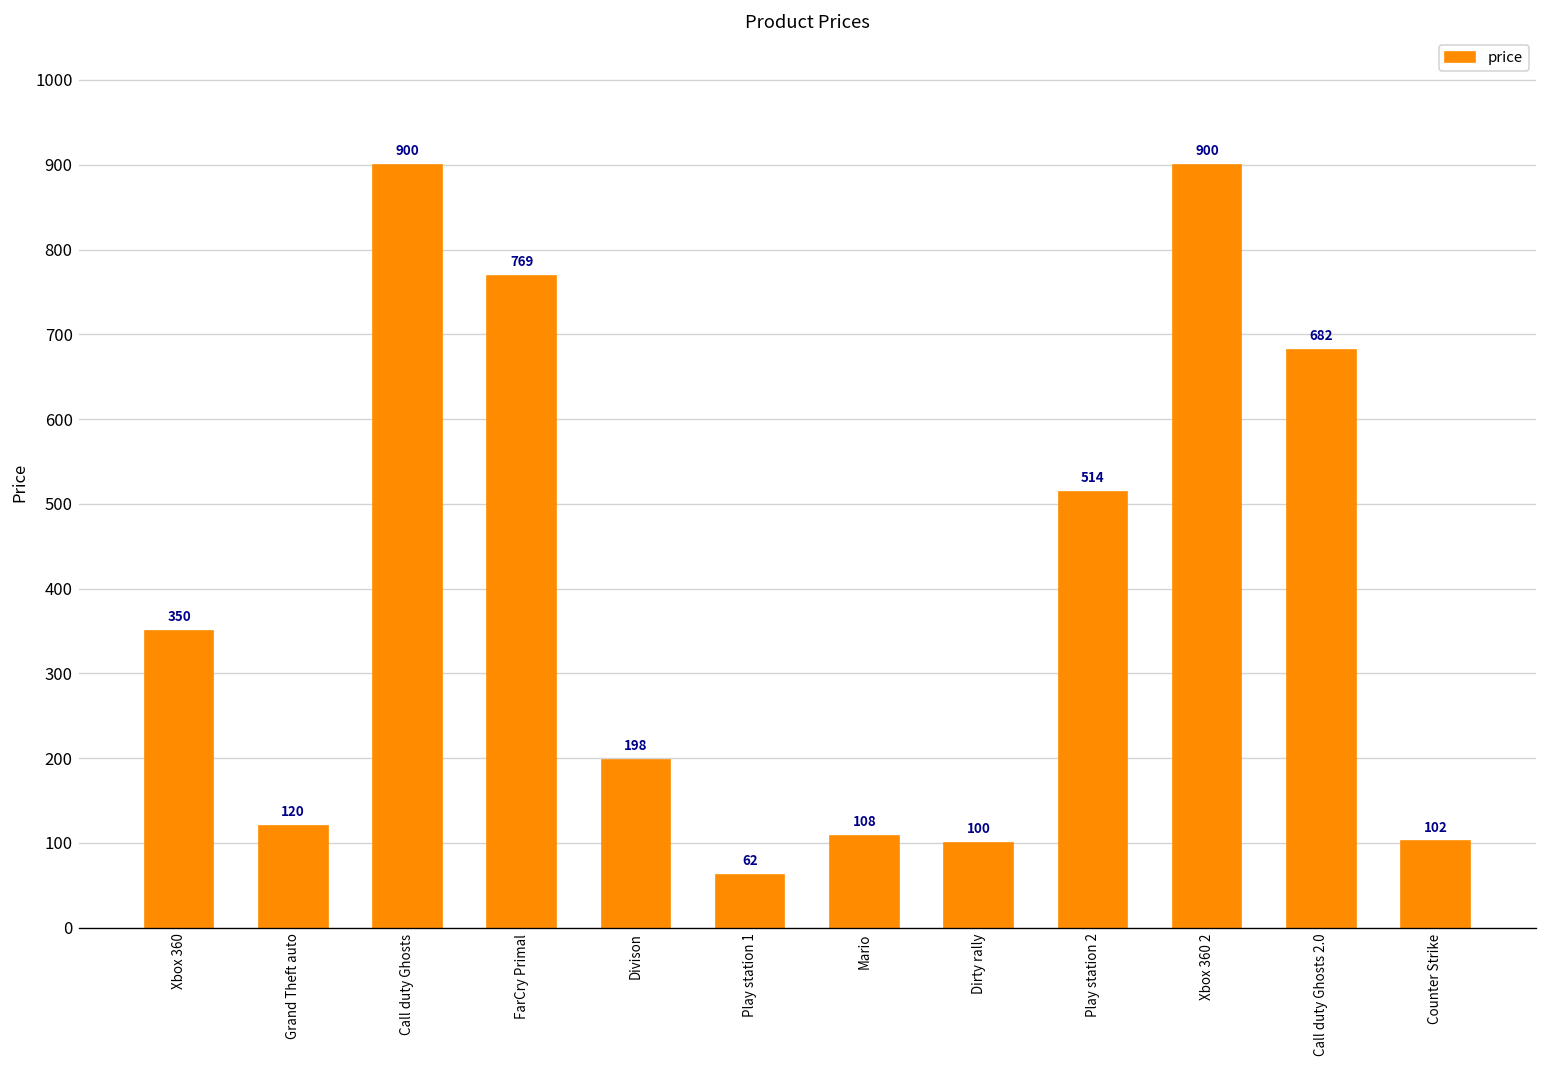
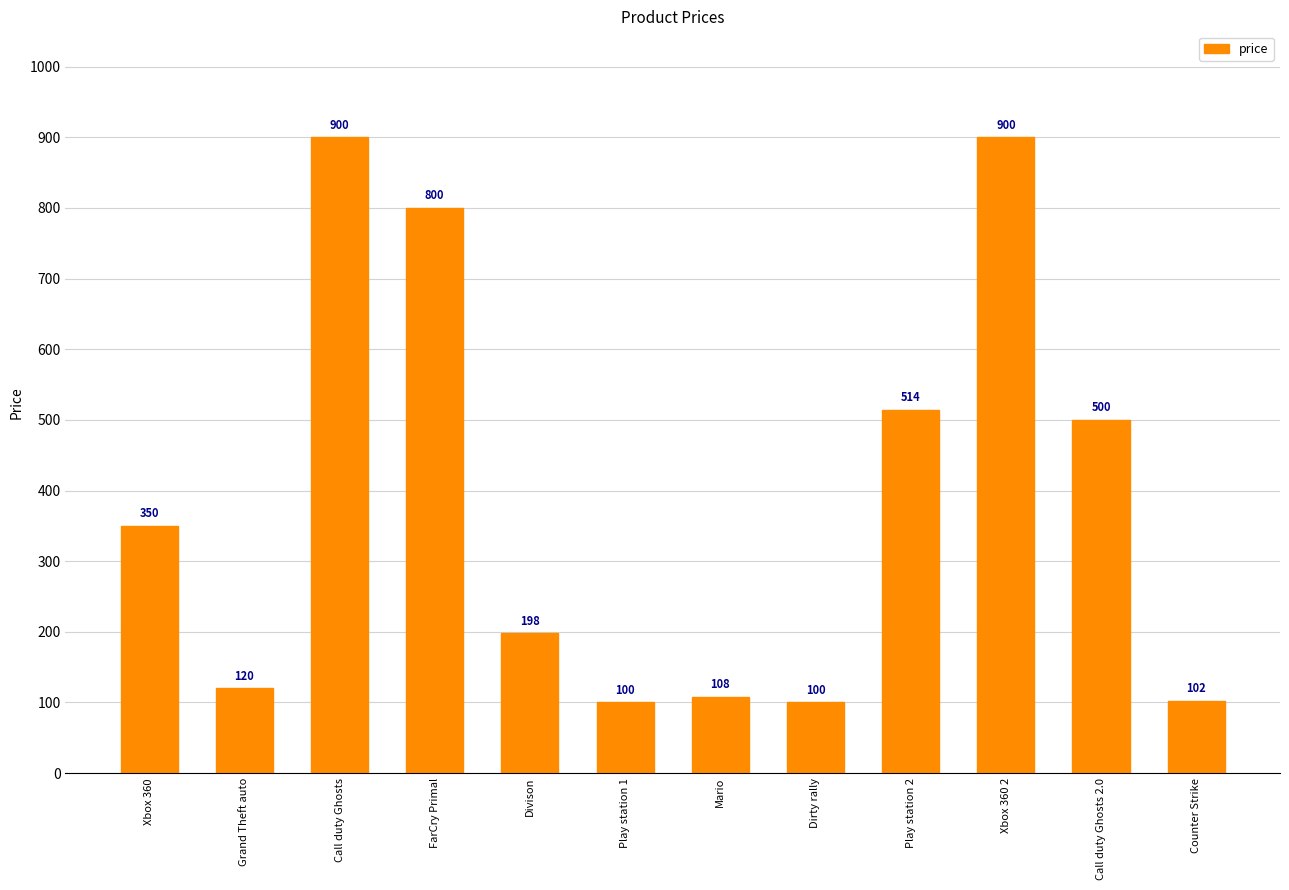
  {
    "Xbox 360": 350,
    "Grand Theft auto": 120,
    "Call duty Ghosts": 900,
-   "FarCry Primal": 769,
+   "FarCry Primal": 800,
    "Divison": 198,
-   "Play station 1": 62,
+   "Play station 1": 100,
    "Mario": 108,
    "Dirty rally": 100,
    "Play station 2": 514,
    "Xbox 360 2": 900,
-   "Call duty Ghosts 2.0": 682,
+   "Call duty Ghosts 2.0": 500,
    "Counter Strike": 102
  }
